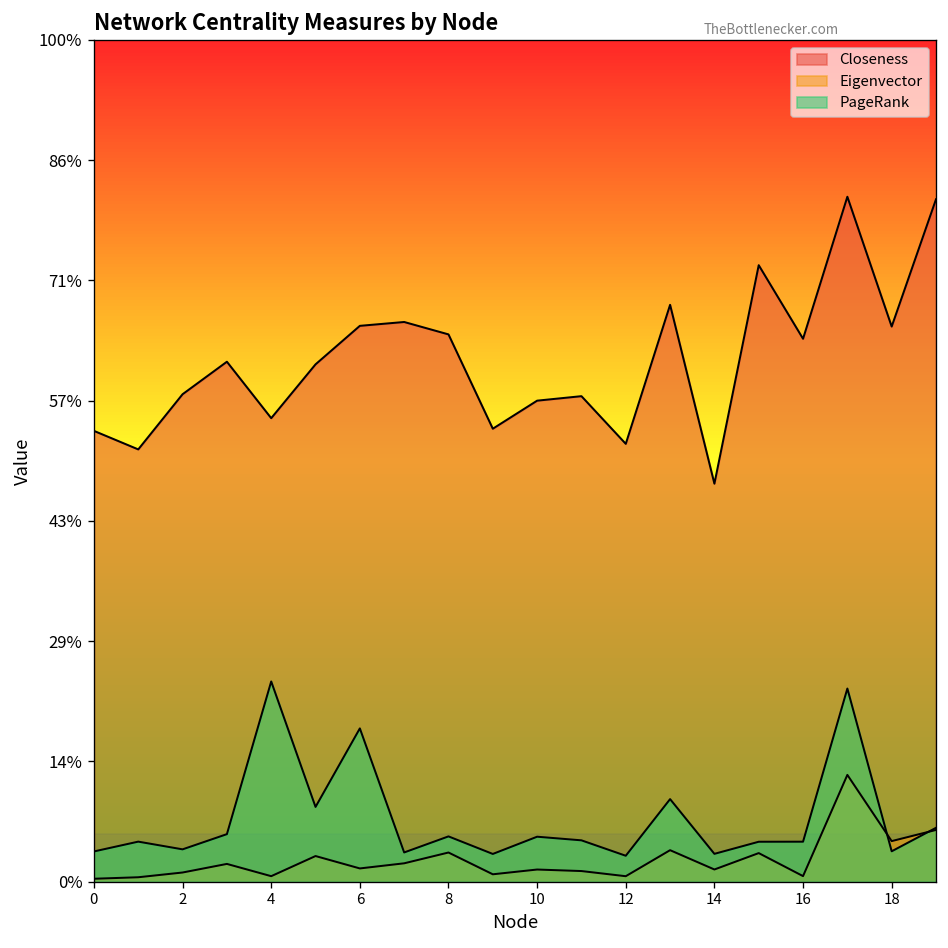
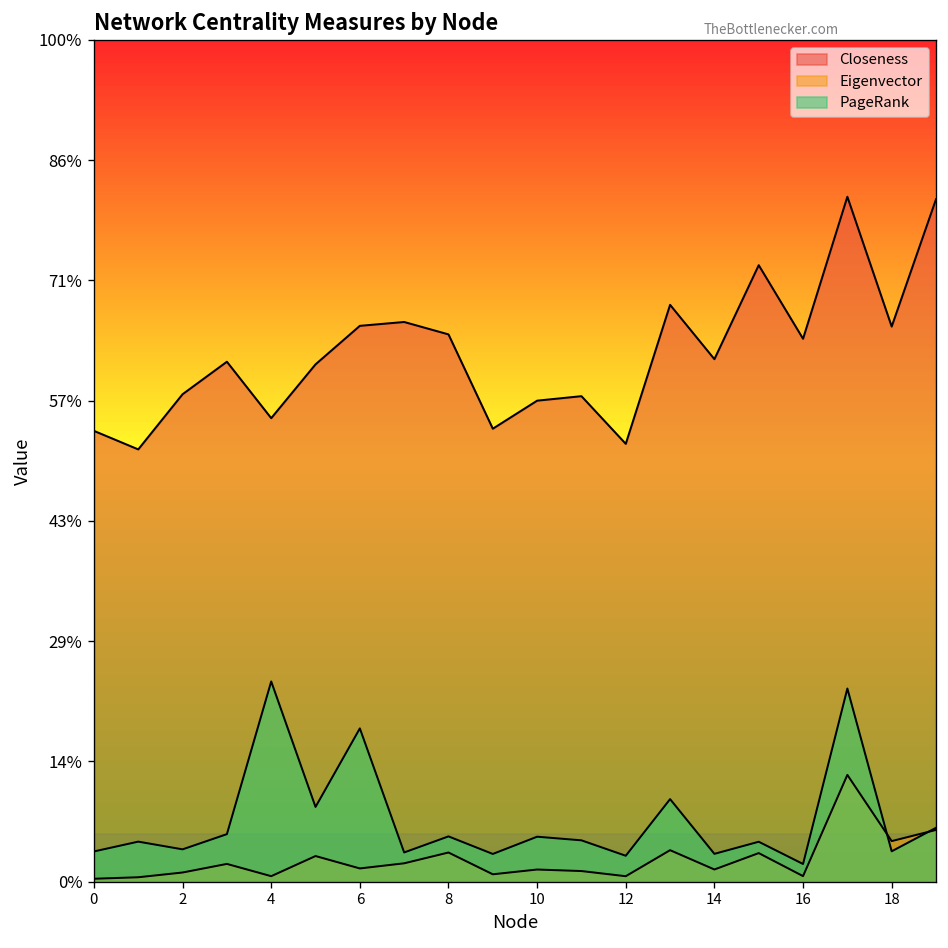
  {
    "Closeness": {
      "0": "54%",
      "2": "58%",
      "4": "55%",
      "6": "66%",
      "8": "65%",
      "10": "57%",
      "12": "52%",
-     "14": "47%",
+     "14": "62%",
      "16": "65%",
      "18": "66%"
    },
    "Eigenvector": {
      "0": "0%",
      "2": "1%",
      "4": "1%",
      "6": "2%",
      "8": "3%",
      "10": "1%",
      "12": "1%",
      "14": "1%",
      "16": "1%",
      "18": "5%"
    },
    "PageRank": {
      "0": "4%",
      "2": "4%",
      "4": "24%",
      "6": "18%",
      "8": "5%",
      "10": "5%",
      "12": "3%",
      "14": "3%",
-     "16": "5%",
+     "16": "2%",
      "18": "4%"
    }
  }
